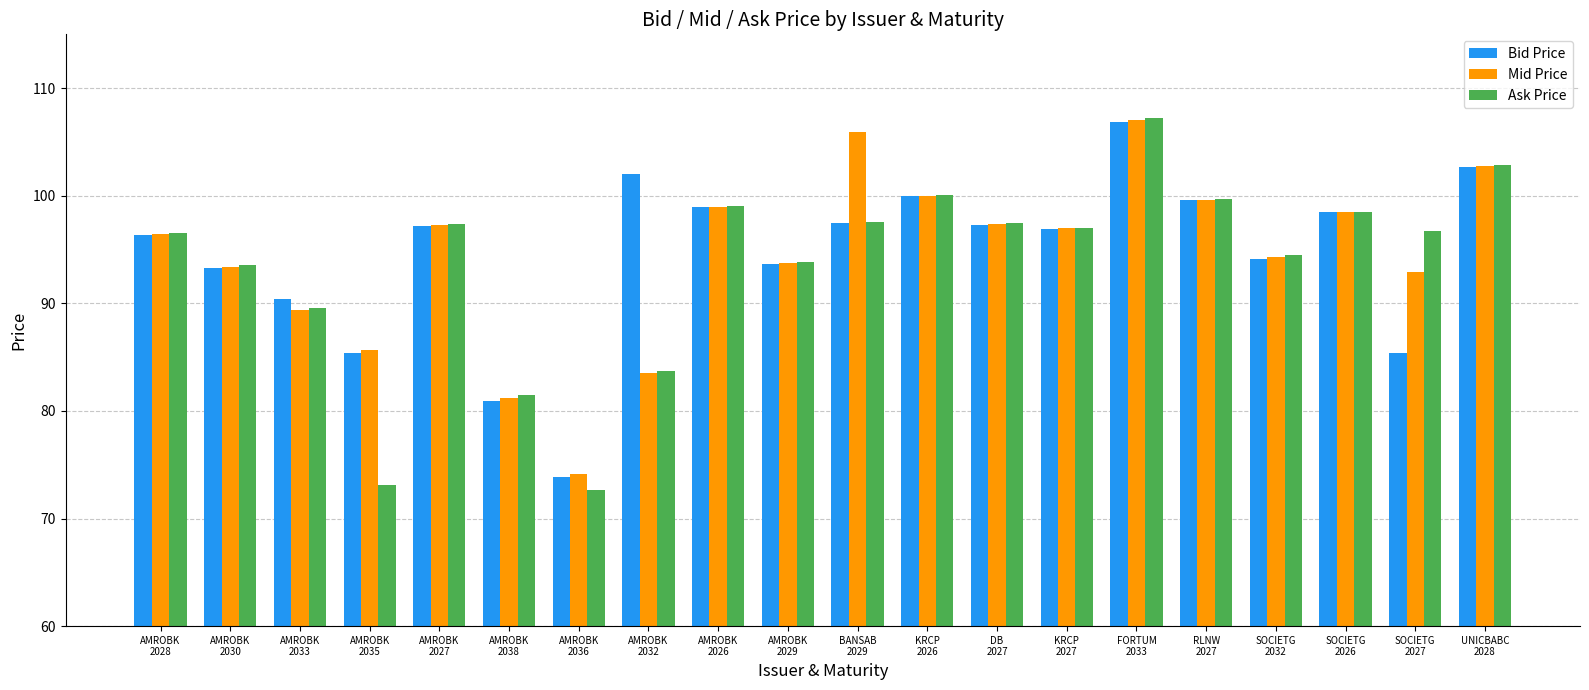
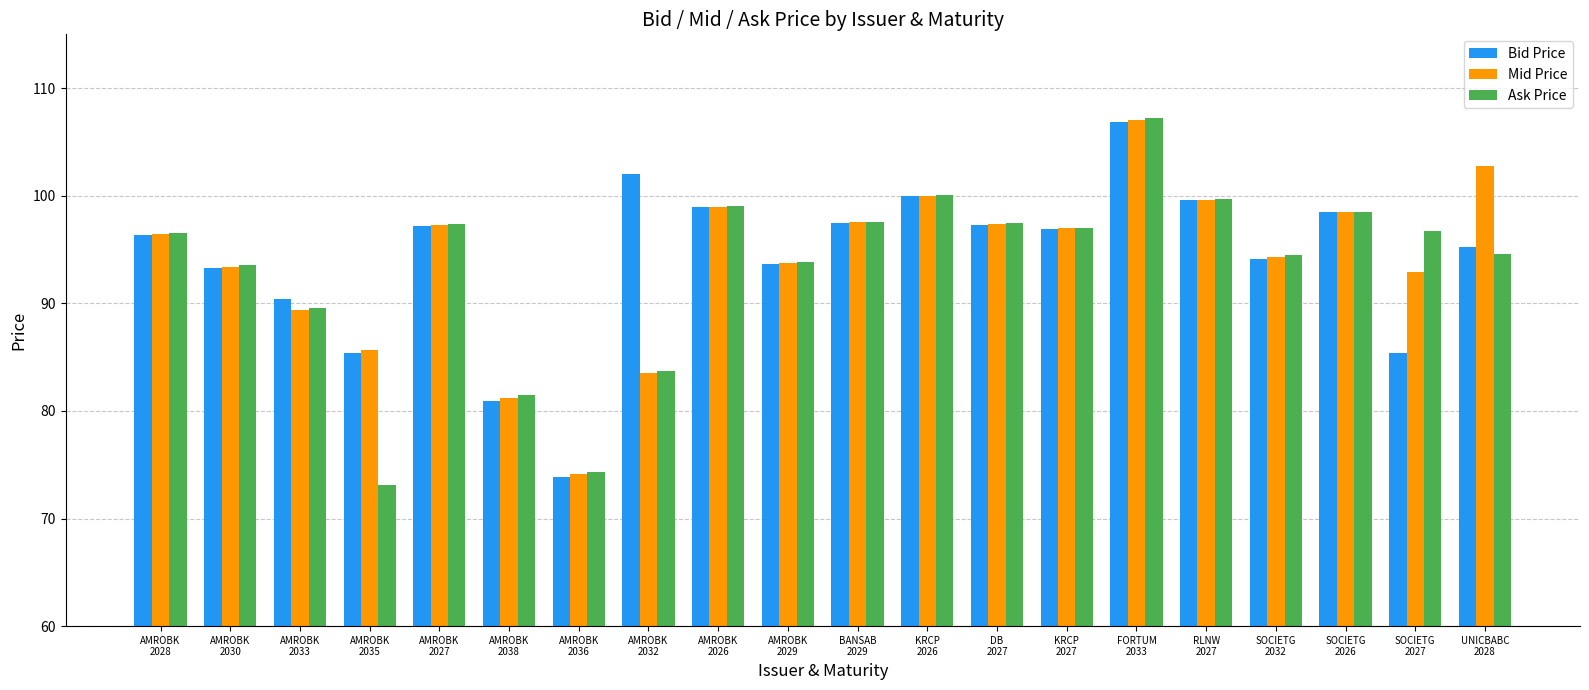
  {
    "Bid Price": {
      "AMROBK 2028": 96.3,
      "AMROBK 2030": 93.3,
      "AMROBK 2033": 90.4,
      "AMROBK 2035": 85.4,
      "AMROBK 2027": 97.2,
      "AMROBK 2038": 80.9,
      "AMROBK 2036": 73.9,
      "AMROBK 2032": 102.0,
      "AMROBK 2026": 99.0,
      "AMROBK 2029": 93.6,
      "BANSAB 2029": 97.5,
      "KRCP 2026": 100.0,
      "DB 2027": 97.3,
      "KRCP 2027": 96.9,
      "FORTUM 2033": 106.8,
      "RLNW 2027": 99.6,
      "SOCIETG 2032": 94.1,
      "SOCIETG 2026": 98.5,
      "SOCIETG 2027": 85.4,
-     "UNICBABC 2028": 102.7
+     "UNICBABC 2028": 95.3
    },
    "Mid Price": {
      "AMROBK 2028": 96.4,
      "AMROBK 2030": 93.4,
      "AMROBK 2033": 89.4,
      "AMROBK 2035": 85.6,
      "AMROBK 2027": 97.3,
      "AMROBK 2038": 81.2,
      "AMROBK 2036": 74.1,
      "AMROBK 2032": 83.5,
      "AMROBK 2026": 99.0,
      "AMROBK 2029": 93.8,
-     "BANSAB 2029": 105.9,
+     "BANSAB 2029": 97.5,
      "KRCP 2026": 100.0,
      "DB 2027": 97.4,
      "KRCP 2027": 97.0,
      "FORTUM 2033": 107.0,
      "RLNW 2027": 99.6,
      "SOCIETG 2032": 94.3,
      "SOCIETG 2026": 98.5,
      "SOCIETG 2027": 92.9,
      "UNICBABC 2028": 102.8
    },
    "Ask Price": {
      "AMROBK 2028": 96.5,
      "AMROBK 2030": 93.6,
      "AMROBK 2033": 89.6,
      "AMROBK 2035": 73.2,
      "AMROBK 2027": 97.4,
      "AMROBK 2038": 81.4,
-     "AMROBK 2036": 72.6,
+     "AMROBK 2036": 74.3,
      "AMROBK 2032": 83.7,
      "AMROBK 2026": 99.0,
      "AMROBK 2029": 93.9,
      "BANSAB 2029": 97.6,
      "KRCP 2026": 100.0,
      "DB 2027": 97.5,
      "KRCP 2027": 97.0,
      "FORTUM 2033": 107.3,
      "RLNW 2027": 99.7,
      "SOCIETG 2032": 94.5,
      "SOCIETG 2026": 98.5,
      "SOCIETG 2027": 96.7,
-     "UNICBABC 2028": 102.8
+     "UNICBABC 2028": 94.6
    }
  }
